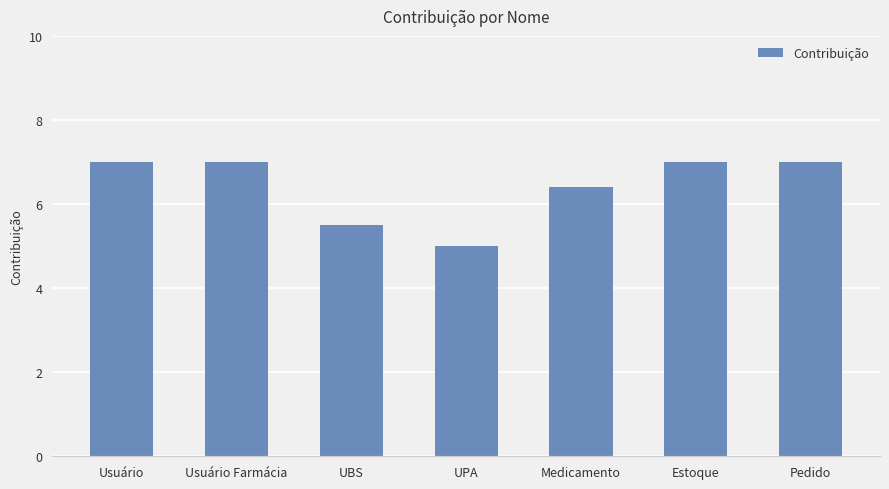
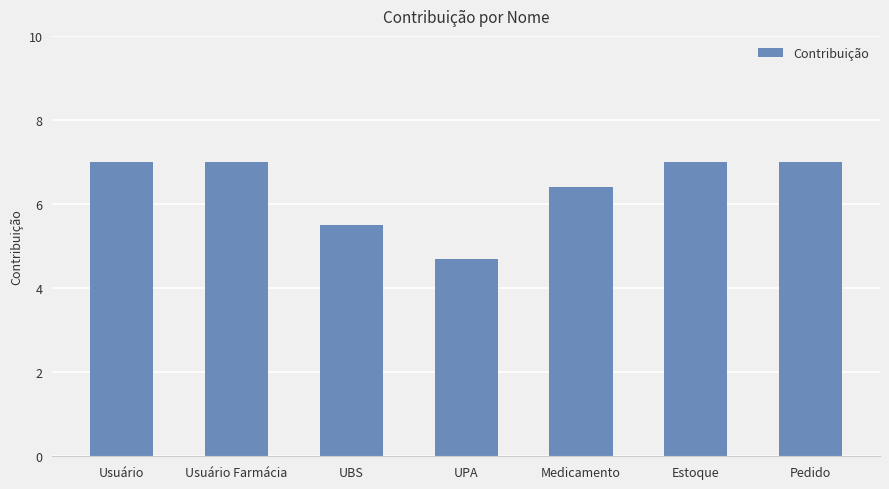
  {
    "Usuário": 7.0,
    "Usuário Farmácia": 7.0,
    "UBS": 5.5,
-   "UPA": 5.0,
+   "UPA": 4.7,
    "Medicamento": 6.4,
    "Estoque": 7.0,
    "Pedido": 7.0
  }
